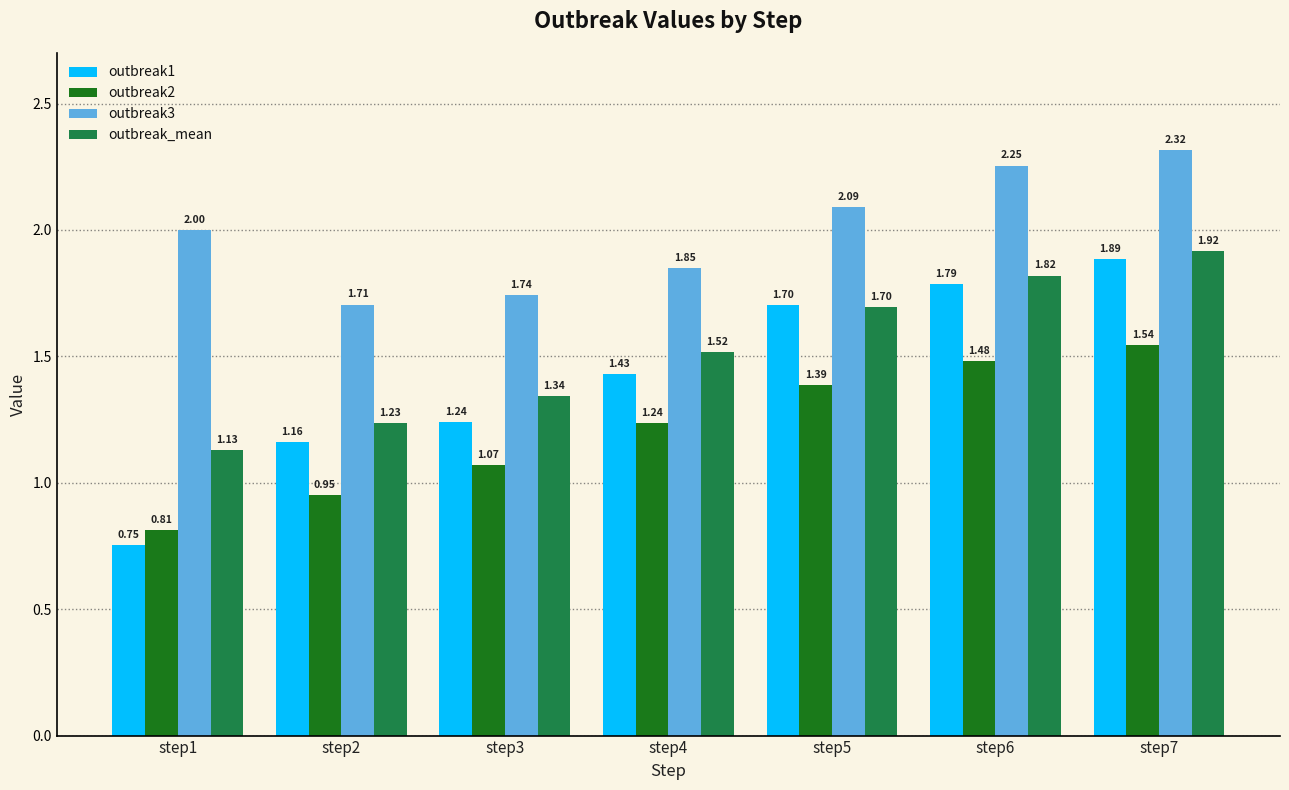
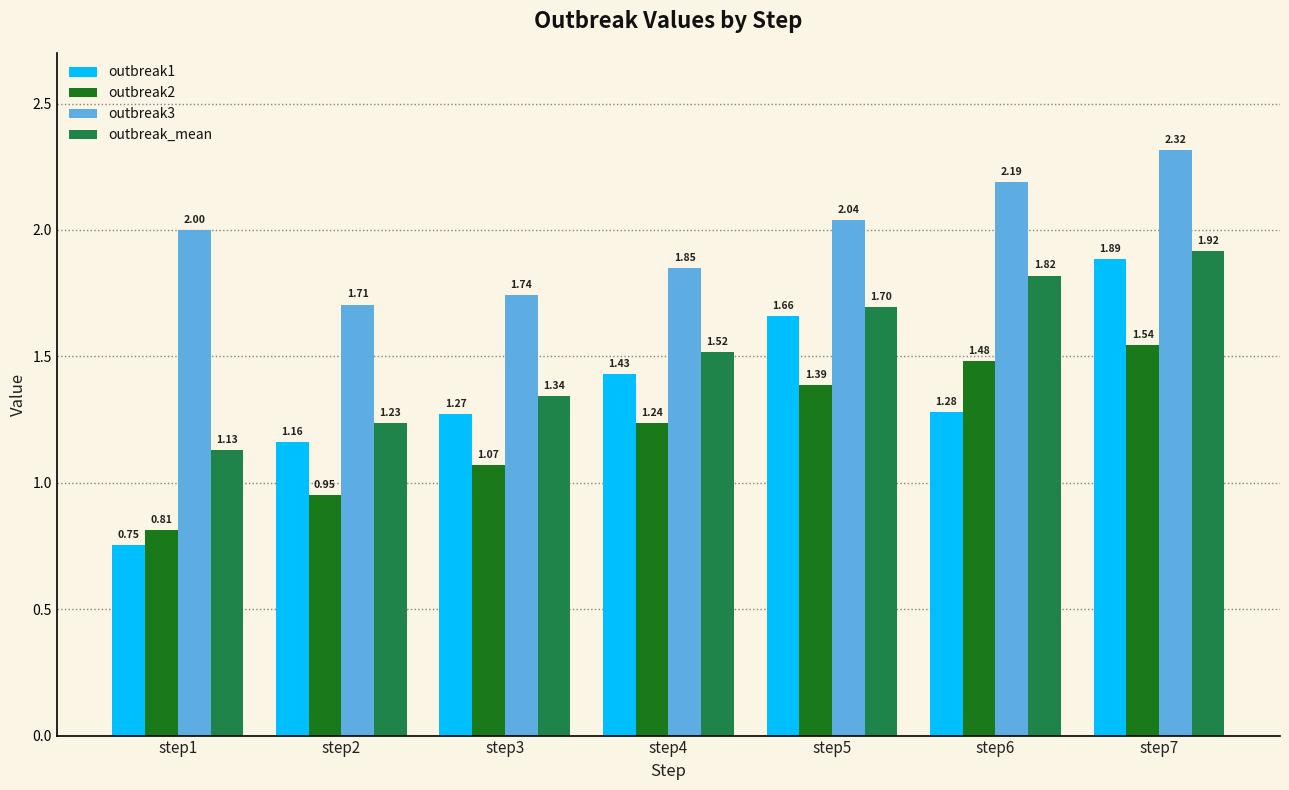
  {
    "outbreak1": {
      "step1": 0.75,
      "step2": 1.16,
-     "step3": 1.24,
+     "step3": 1.27,
      "step4": 1.43,
-     "step5": 1.70,
-     "step6": 1.79,
+     "step5": 1.66,
+     "step6": 1.28,
      "step7": 1.89
    },
    "outbreak3": {
      "step1": 2.00,
      "step2": 1.71,
      "step3": 1.74,
      "step4": 1.85,
-     "step5": 2.09,
-     "step6": 2.25,
+     "step5": 2.04,
+     "step6": 2.19,
      "step7": 2.32
    }
  }
